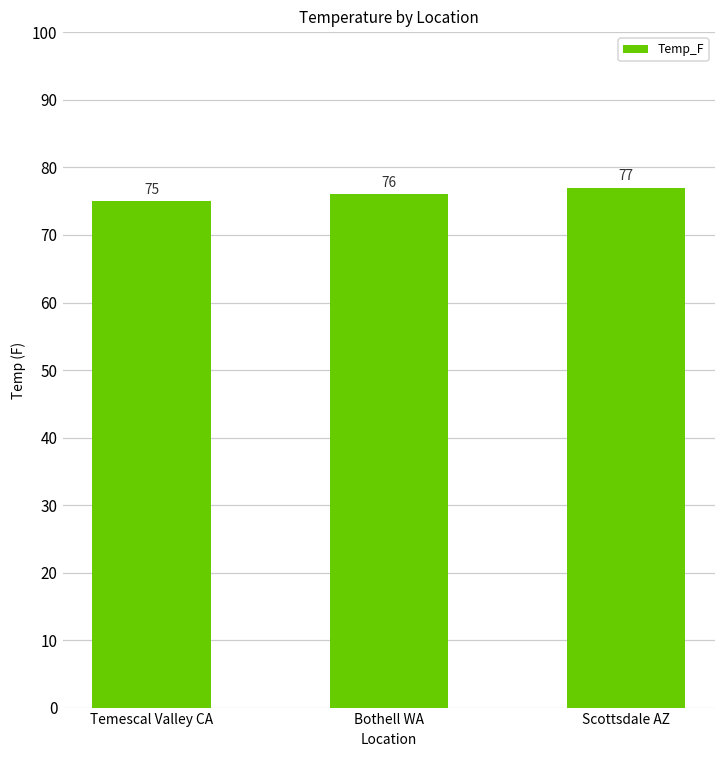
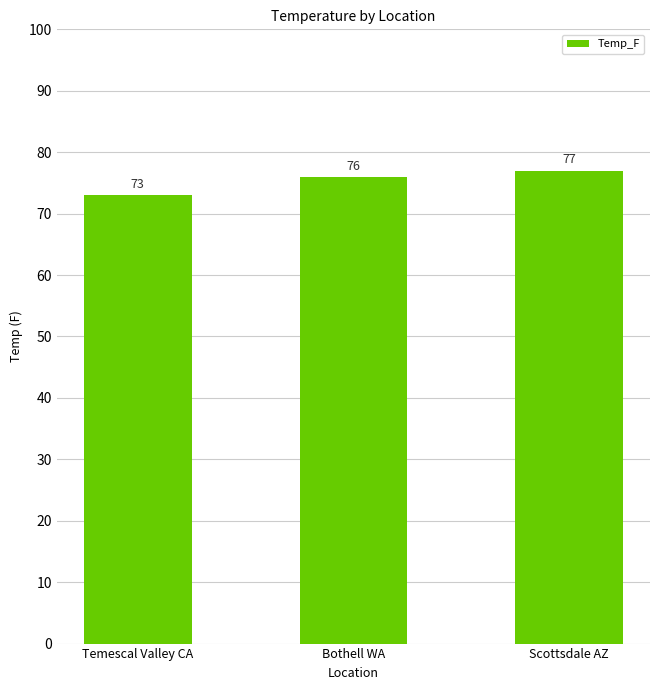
  {
-   "Temescal Valley CA": 75,
+   "Temescal Valley CA": 73,
    "Bothell WA": 76,
    "Scottsdale AZ": 77
  }
